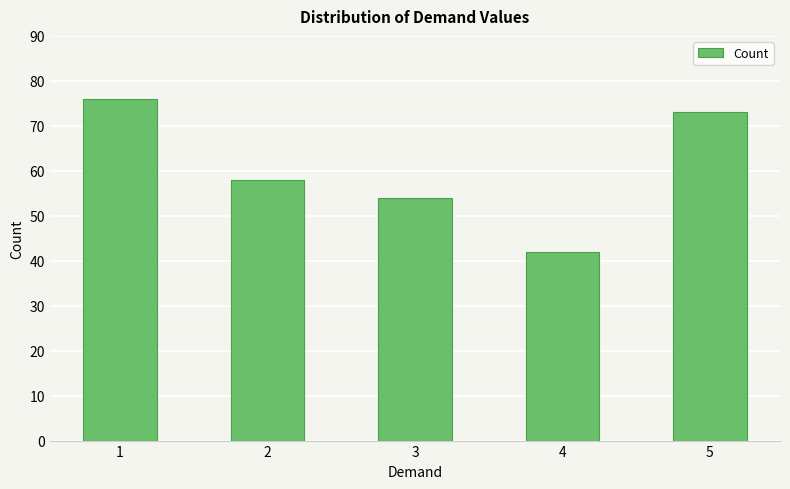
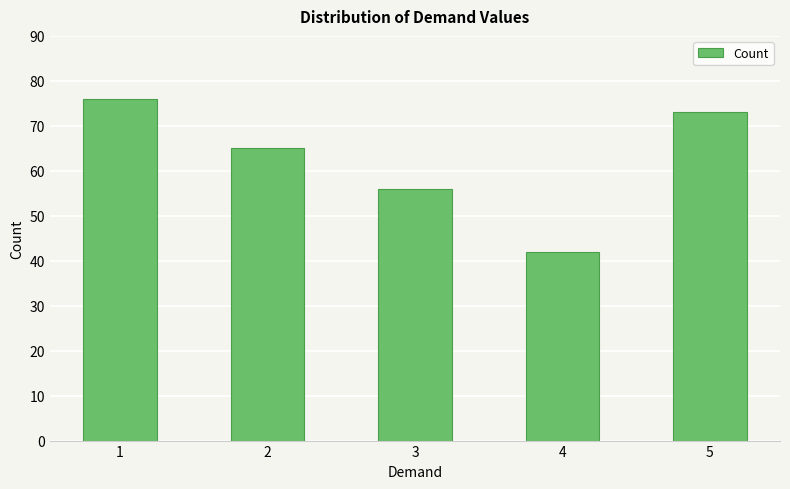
  {
    "1": 76,
-   "2": 58,
-   "3": 54,
+   "2": 65,
+   "3": 56,
    "4": 42,
    "5": 73
  }
